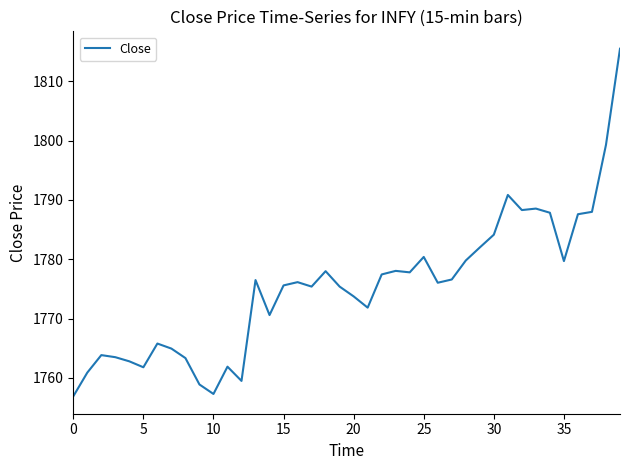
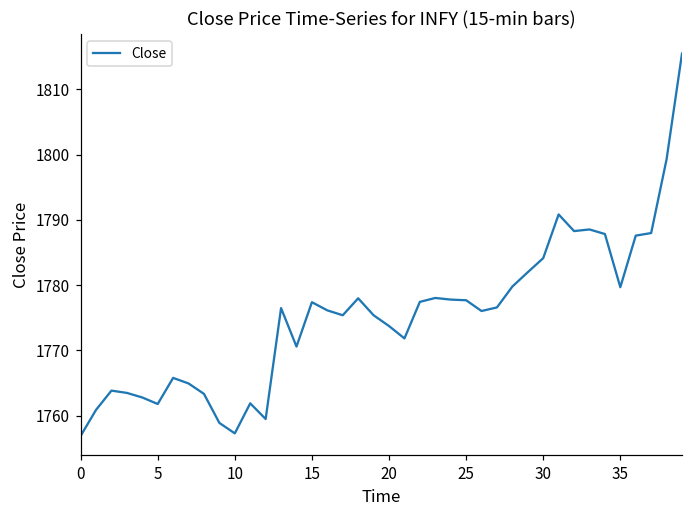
  {
    "0": 1757,
    "5": 1762,
    "10": 1757,
-   "15": 1776,
+   "15": 1777,
    "20": 1774,
-   "25": 1780,
+   "25": 1778,
    "30": 1784,
    "35": 1780
  }
